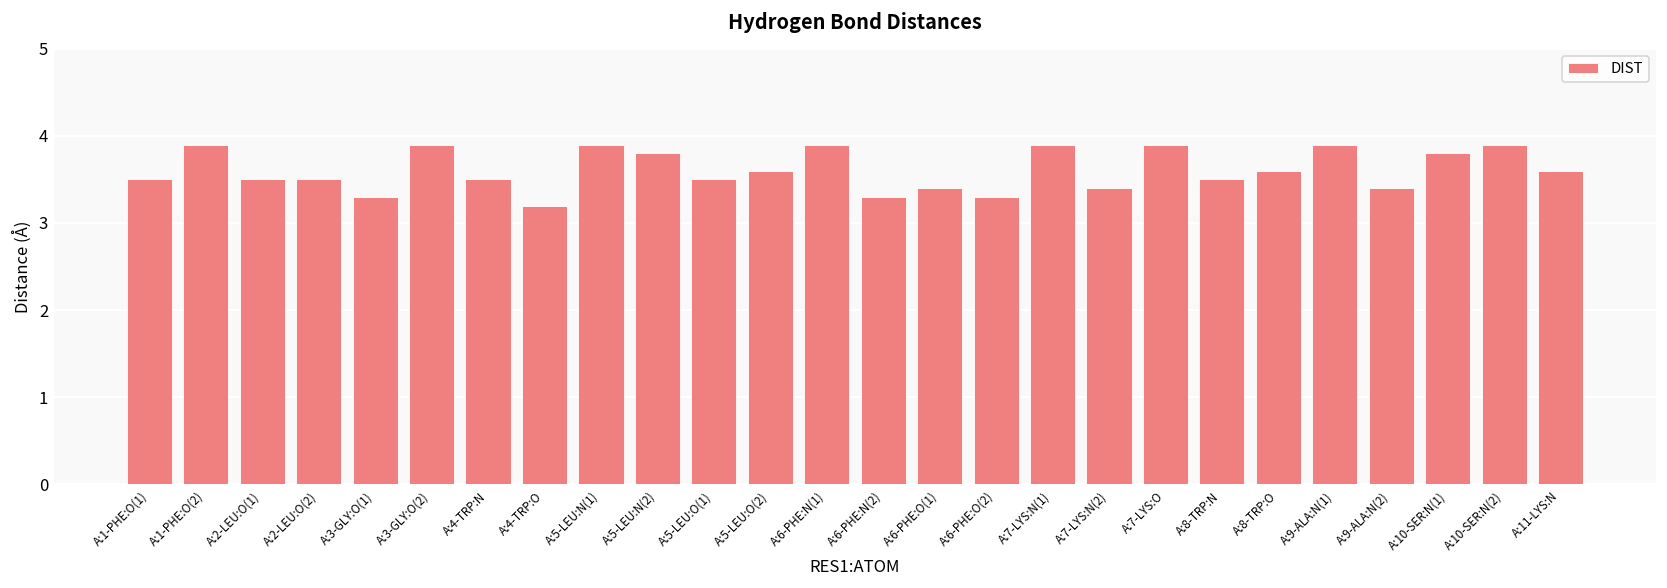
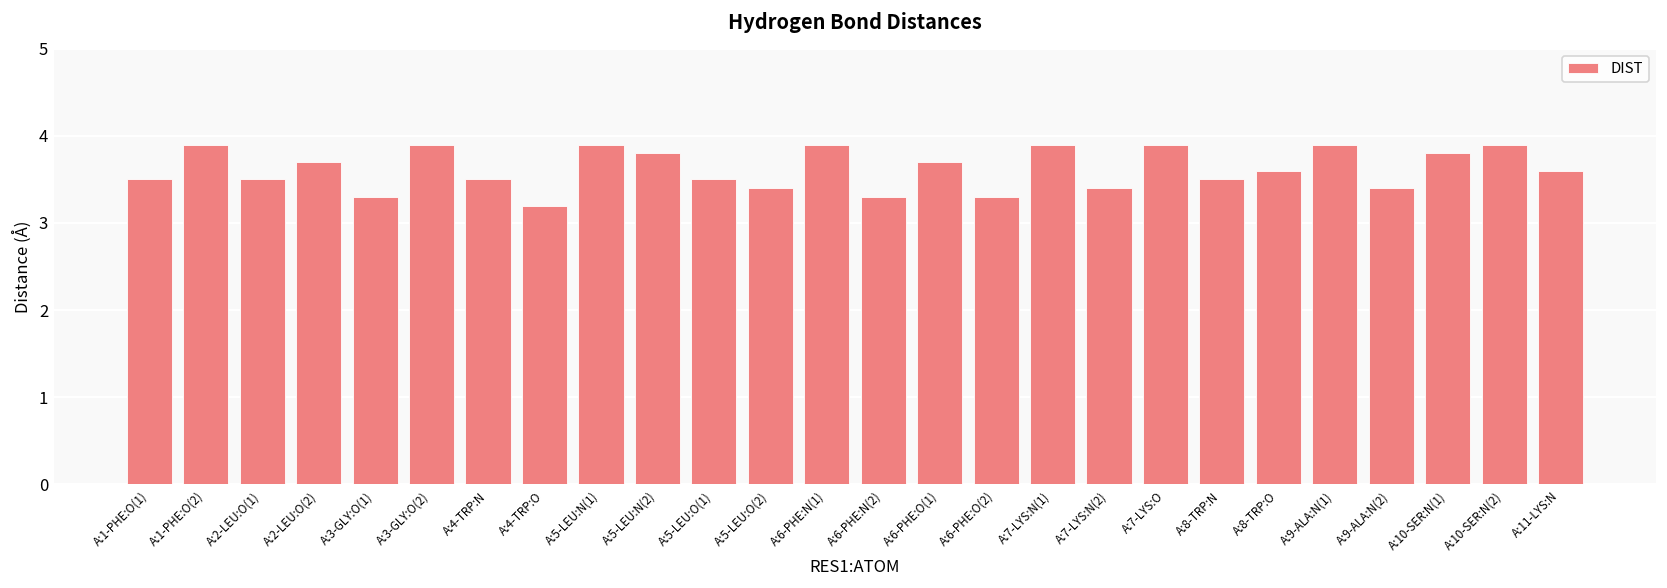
  {
    "A:1-PHE:O(1)": 3.5,
    "A:1-PHE:O(2)": 3.9,
    "A:2-LEU:O(1)": 3.5,
-   "A:2-LEU:O(2)": 3.5,
+   "A:2-LEU:O(2)": 3.7,
    "A:3-GLY:O(1)": 3.3,
    "A:3-GLY:O(2)": 3.9,
    "A:4-TRP:N": 3.5,
    "A:4-TRP:O": 3.2,
    "A:5-LEU:N(1)": 3.9,
    "A:5-LEU:N(2)": 3.8,
    "A:5-LEU:O(1)": 3.5,
-   "A:5-LEU:O(2)": 3.6,
+   "A:5-LEU:O(2)": 3.4,
    "A:6-PHE:N(1)": 3.9,
    "A:6-PHE:N(2)": 3.3,
-   "A:6-PHE:O(1)": 3.4,
+   "A:6-PHE:O(1)": 3.7,
    "A:6-PHE:O(2)": 3.3,
    "A:7-LYS:N(1)": 3.9,
    "A:7-LYS:N(2)": 3.4,
    "A:7-LYS:O": 3.9,
    "A:8-TRP:N": 3.5,
    "A:8-TRP:O": 3.6,
    "A:9-ALA:N(1)": 3.9,
    "A:9-ALA:N(2)": 3.4,
    "A:10-SER:N(1)": 3.8,
    "A:10-SER:N(2)": 3.9,
    "A:11-LYS:N": 3.6
  }
